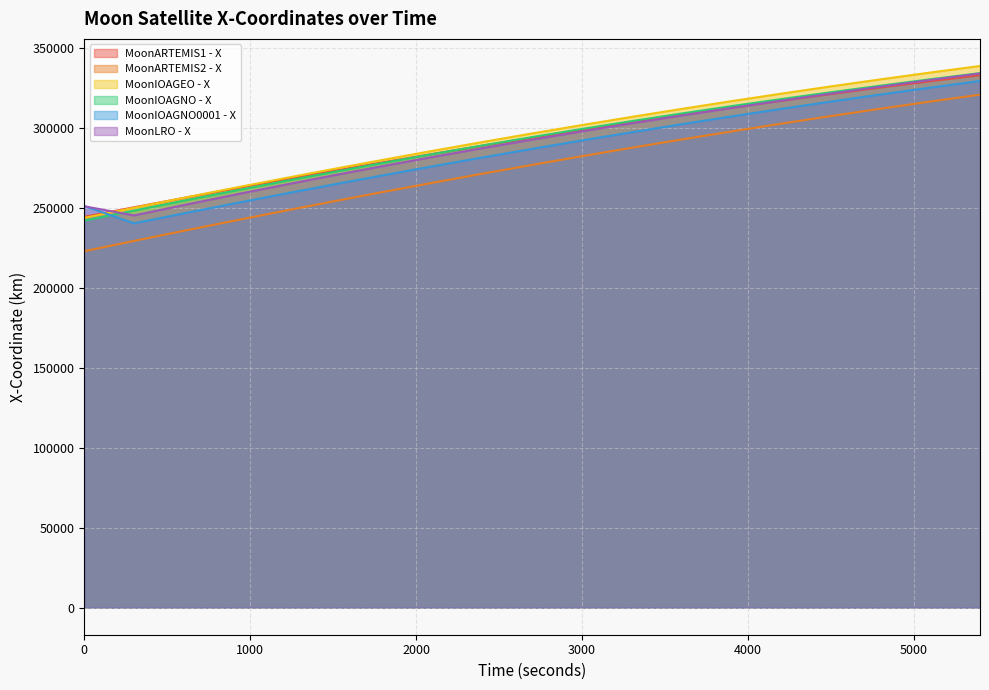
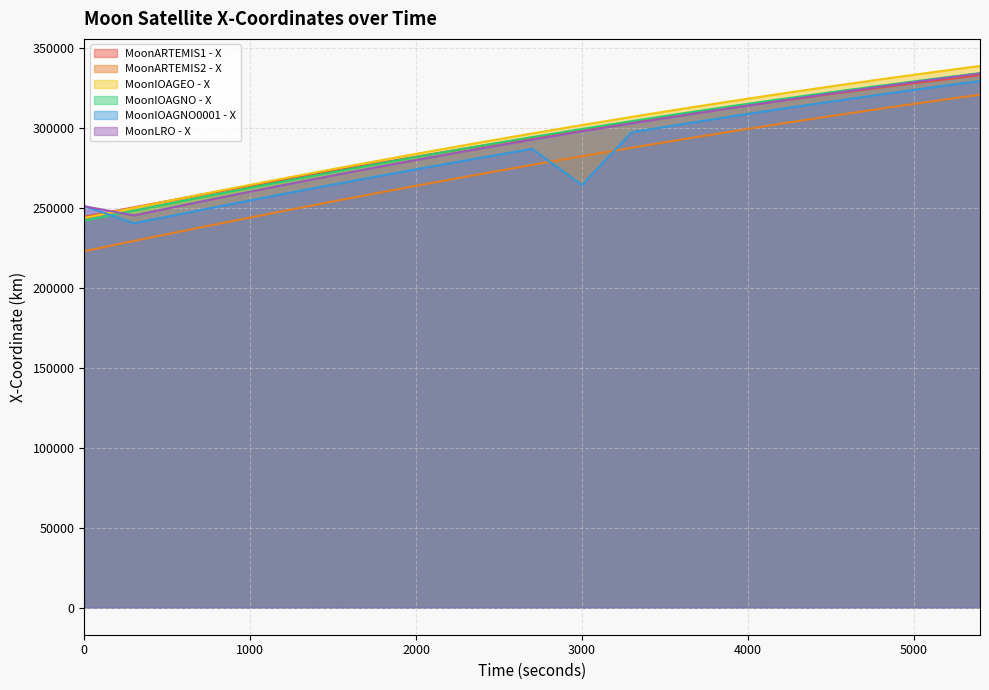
  {
    "MoonIOAGNO - X": {
      "0": 242000
    },
    "MoonIOAGNO0001 - X": {
-     "3000": 292000
+     "3000": 264000
    }
  }
